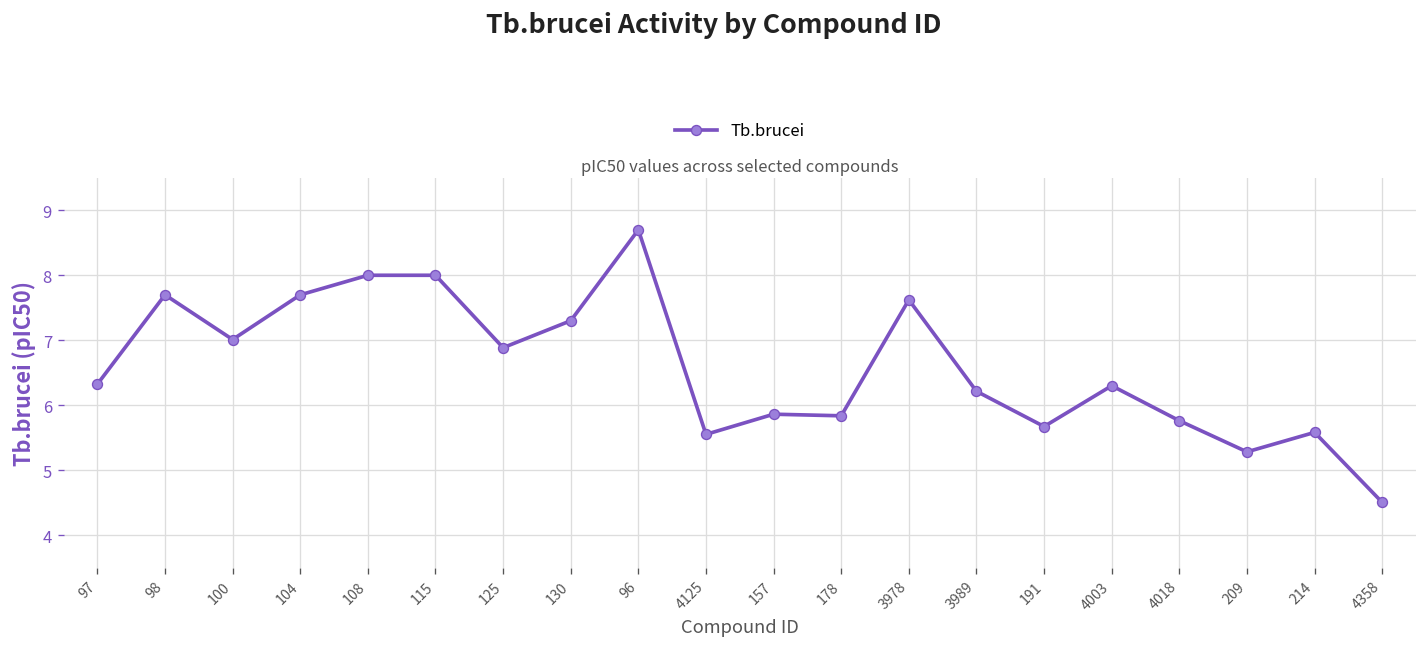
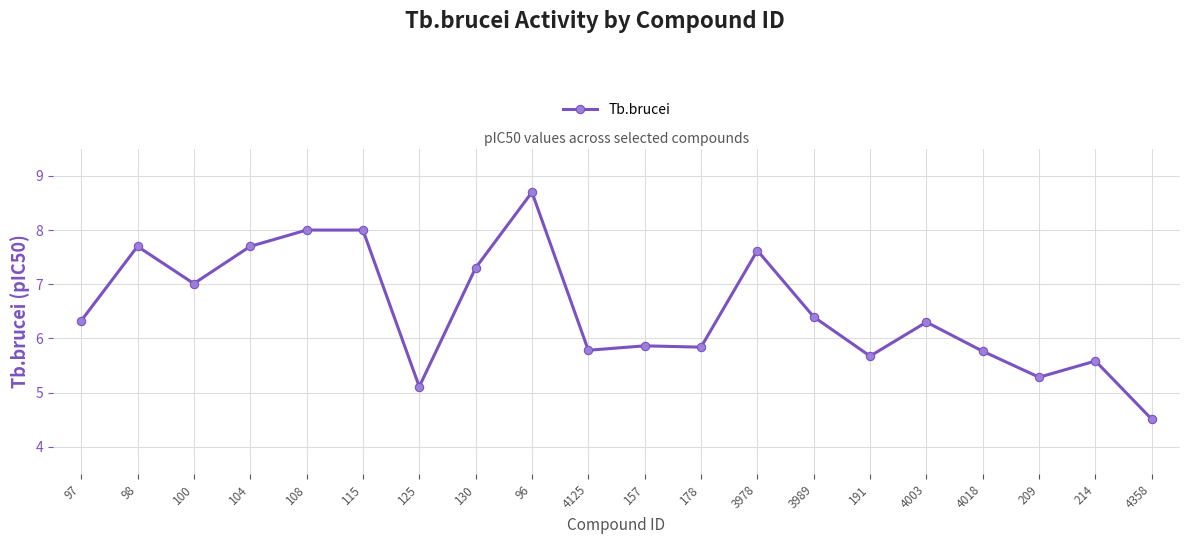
  {
    "97": 6.3,
    "98": 7.7,
    "100": 7.0,
    "104": 7.7,
    "108": 8.0,
    "115": 8.0,
-   "125": 6.9,
+   "125": 5.1,
    "130": 7.3,
    "96": 8.7,
-   "4125": 5.6,
+   "4125": 5.8,
    "157": 5.9,
    "178": 5.8,
    "3978": 7.6,
-   "3989": 6.2,
+   "3989": 6.4,
    "191": 5.7,
    "4003": 6.3,
    "4018": 5.8,
    "209": 5.3,
    "214": 5.6,
    "4358": 4.5
  }
